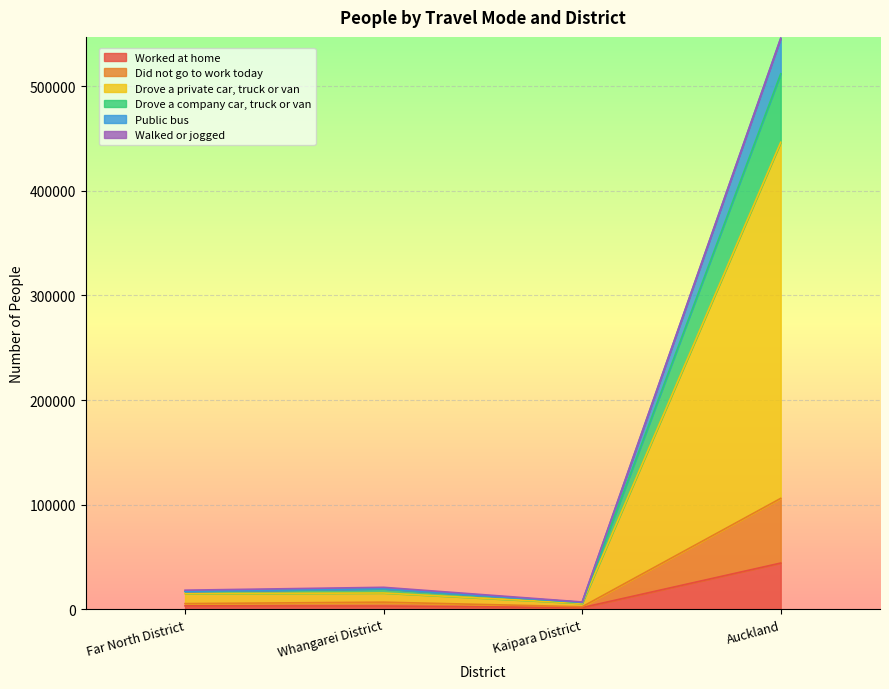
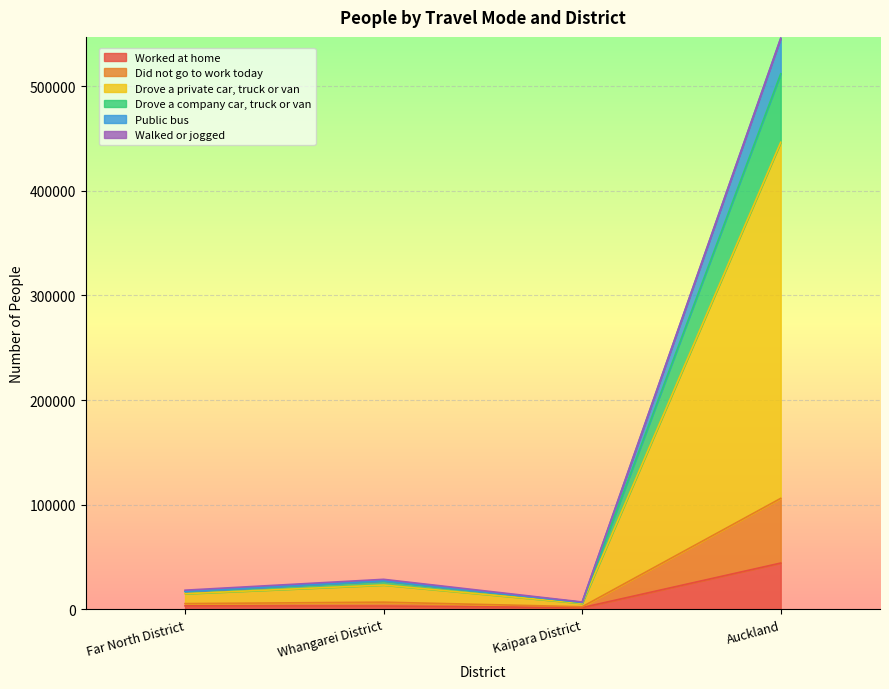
  {
    "Drove a private car, truck or van": {
-     "Whangarei District": 9000,
+     "Whangarei District": 16000,
      "Auckland": 340000
    },
    "Drove a company car, truck or van": {
      "Auckland": 65000
    }
  }
